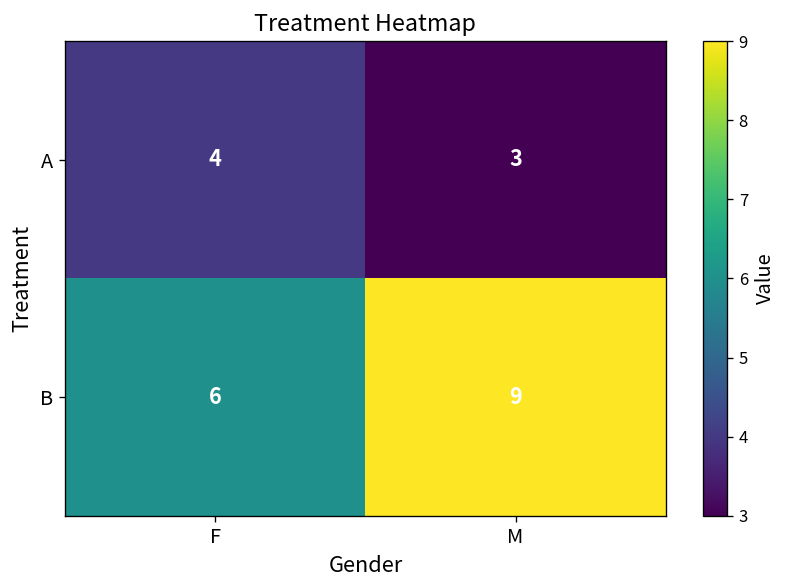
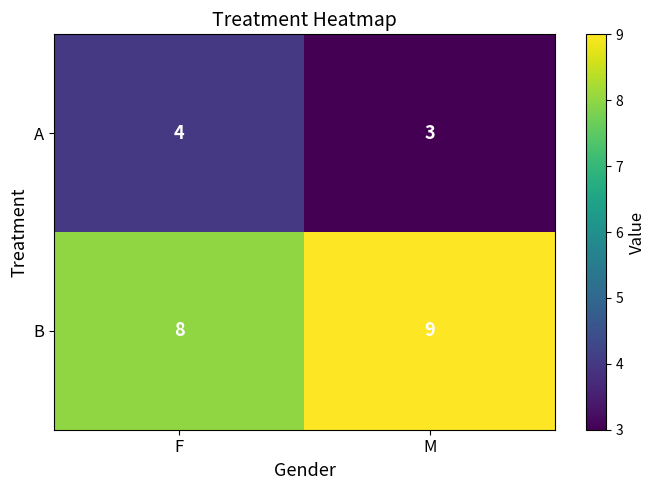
  {
    "A": {
      "F": 4,
      "M": 3
    },
    "B": {
-     "F": 6,
+     "F": 8,
      "M": 9
    }
  }
